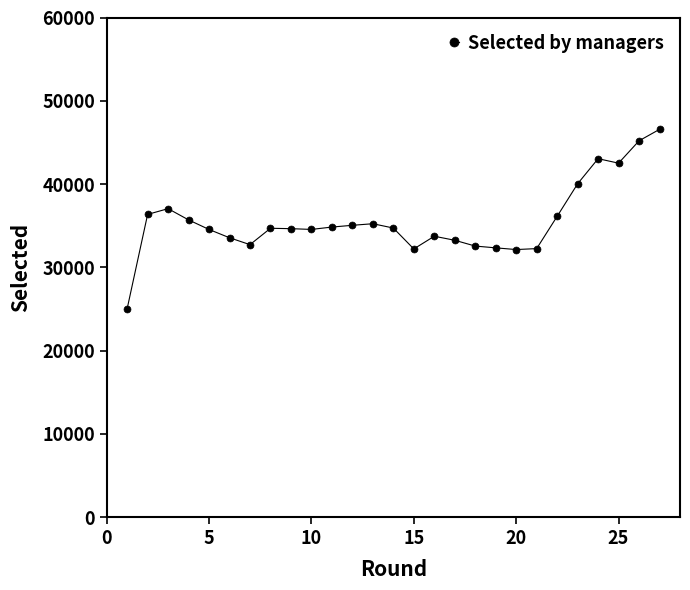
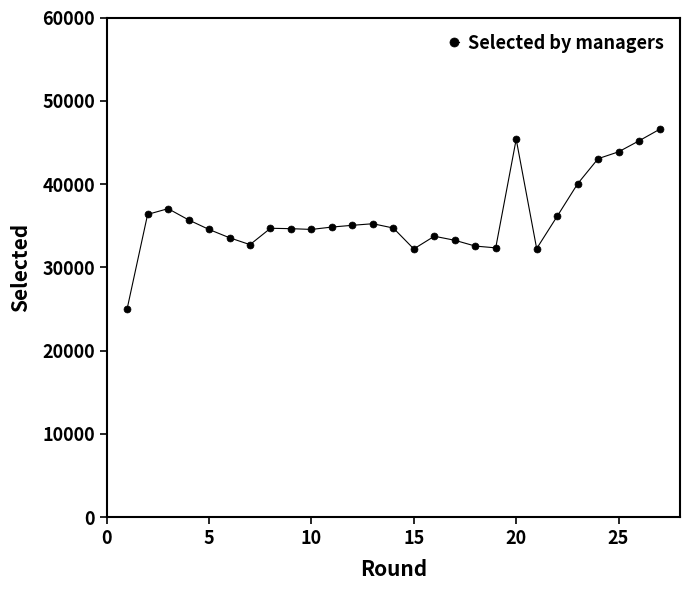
  {
    "5": 35000,
    "10": 35000,
    "15": 32000,
-   "20": 32000,
-   "25": 43000
+   "20": 45000,
+   "25": 44000
  }
